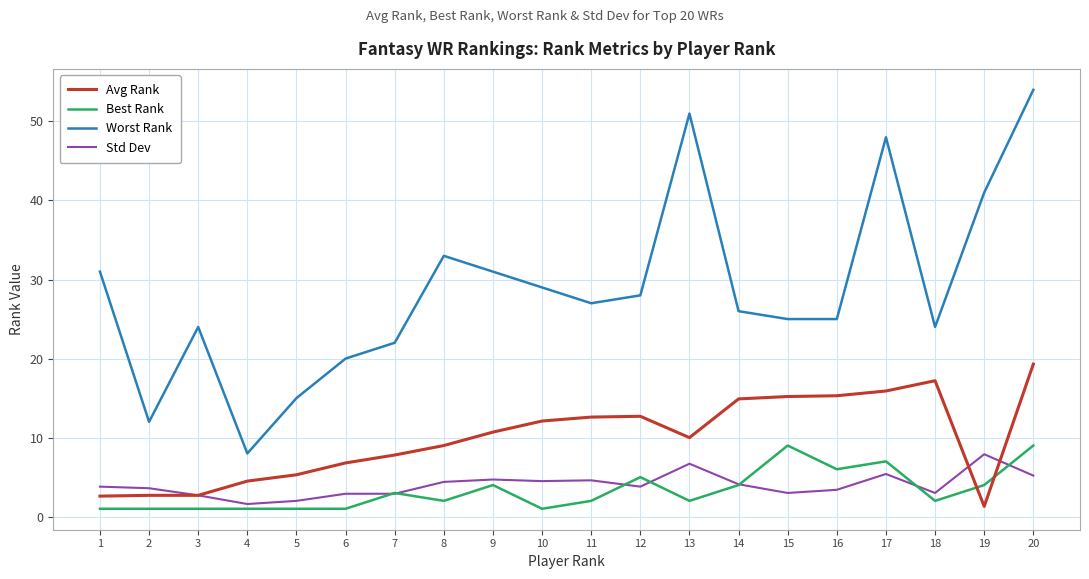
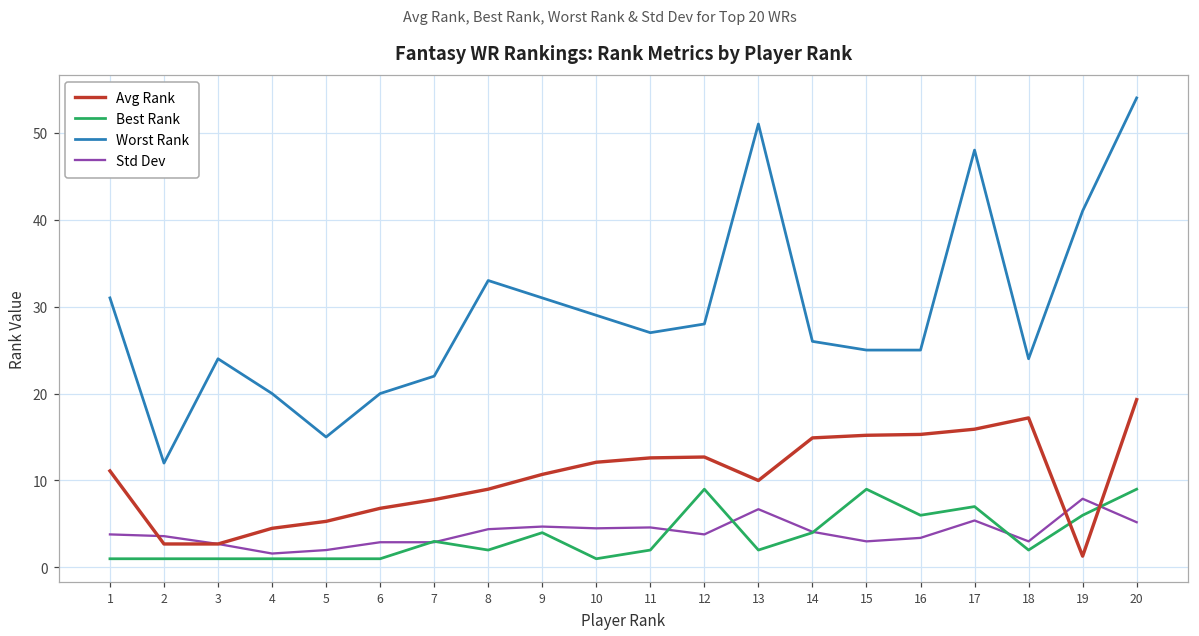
  {
    "Avg Rank": {
-     "1": 3,
+     "1": 11,
      "2": 3,
      "4": 5,
      "5": 5,
      "6": 7,
      "7": 8,
      "8": 9,
      "9": 11,
      "10": 12,
      "11": 13,
      "12": 13,
      "13": 10,
      "14": 15,
      "15": 15,
      "16": 15,
      "17": 16,
      "18": 17,
      "19": 1,
      "20": 19
    },
    "Best Rank": {
      "1": 1,
      "2": 1,
      "3": 1,
      "4": 1,
      "5": 1,
      "6": 1,
      "8": 2,
      "9": 4,
      "10": 1,
      "11": 2,
-     "12": 5,
+     "12": 9,
      "13": 2,
      "15": 9,
      "16": 6,
      "17": 7,
      "18": 2,
-     "19": 4,
+     "19": 6,
      "20": 9
    },
    "Worst Rank": {
      "1": 31,
      "2": 12,
      "3": 24,
-     "4": 8,
+     "4": 20,
      "5": 15,
      "6": 20,
      "7": 22,
      "8": 33,
      "9": 31,
      "10": 29,
      "11": 27,
      "12": 28,
      "13": 51,
      "14": 26,
      "15": 25,
      "16": 25,
      "17": 48,
      "18": 24,
      "19": 41,
      "20": 54
    },
    "Std Dev": {
      "1": 4,
      "2": 4,
      "4": 2,
      "5": 2,
      "6": 3,
      "8": 4,
      "9": 5,
      "10": 5,
      "11": 5,
      "12": 4,
      "13": 7,
      "15": 3,
      "16": 3,
      "17": 5,
      "18": 3,
      "19": 8,
      "20": 5
    }
  }
